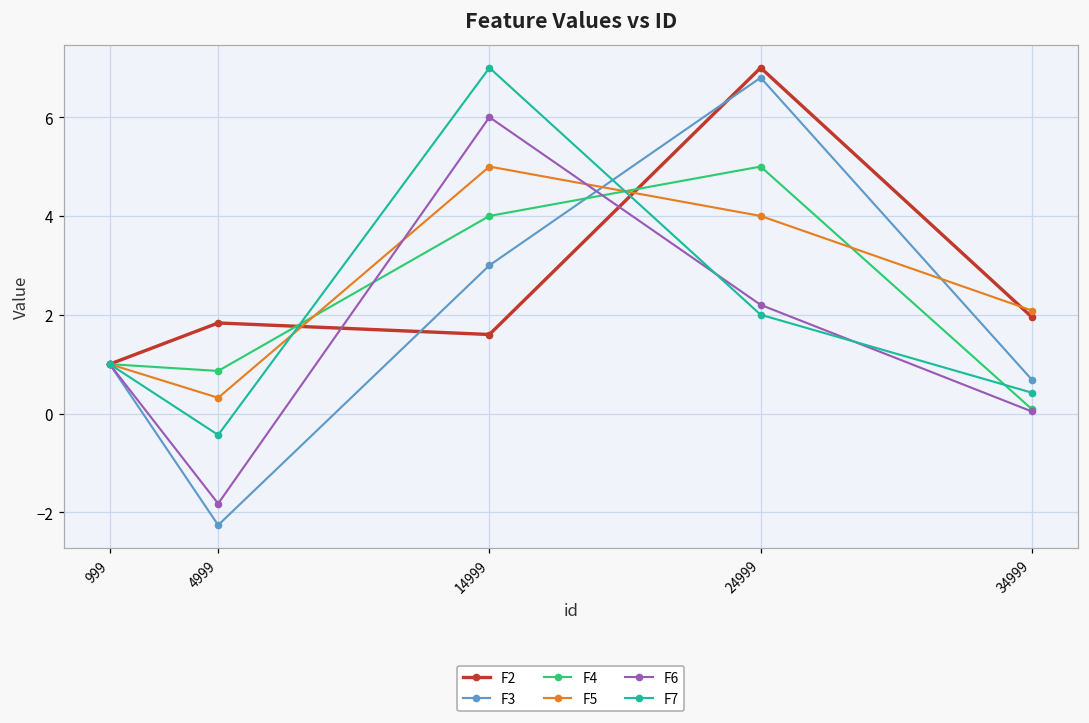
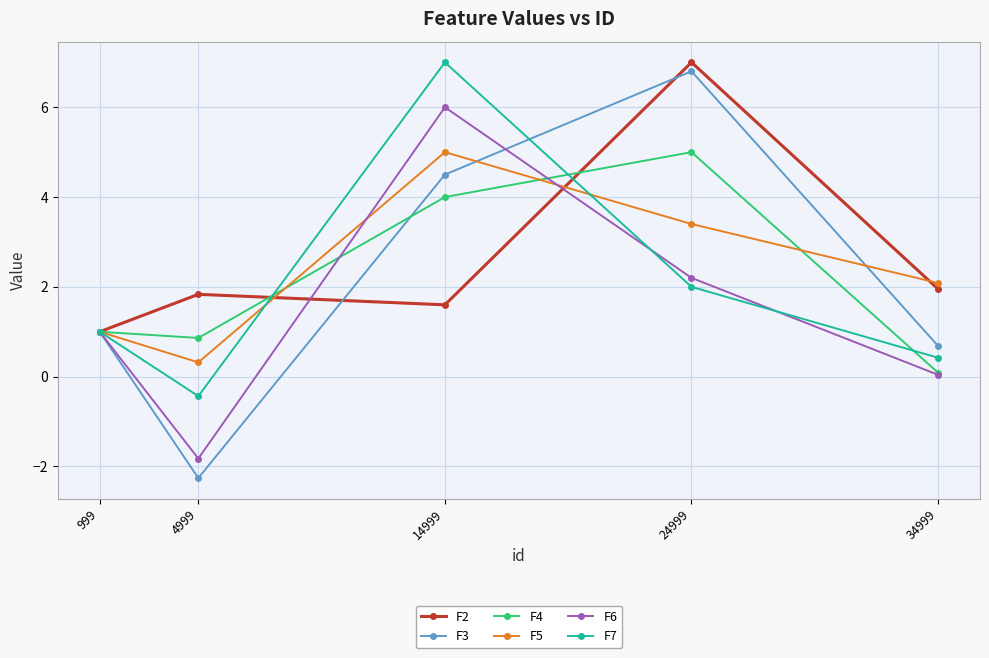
  {
    "F2": {
      "4999": 1.8,
      "14999": 1.6,
      "24999": 7.0,
      "34999": 2.0
    },
    "F3": {
      "4999": -2.3,
-     "14999": 3.0,
+     "14999": 4.5,
      "24999": 6.8,
      "34999": 0.7
    },
    "F5": {
      "4999": 0.3,
      "14999": 5.0,
-     "24999": 4.0,
+     "24999": 3.4,
      "34999": 2.1
    },
    "F6": {
      "4999": -1.8,
      "14999": 6.0,
      "24999": 2.2
    }
  }
